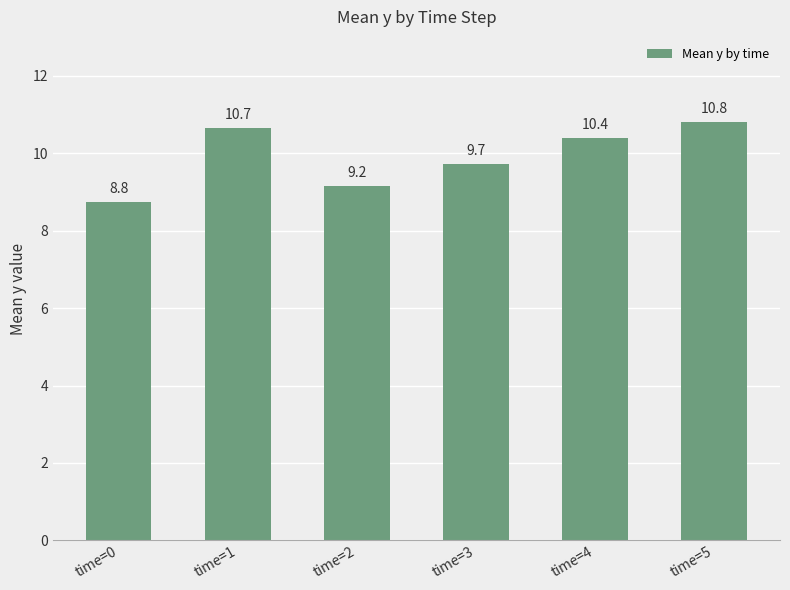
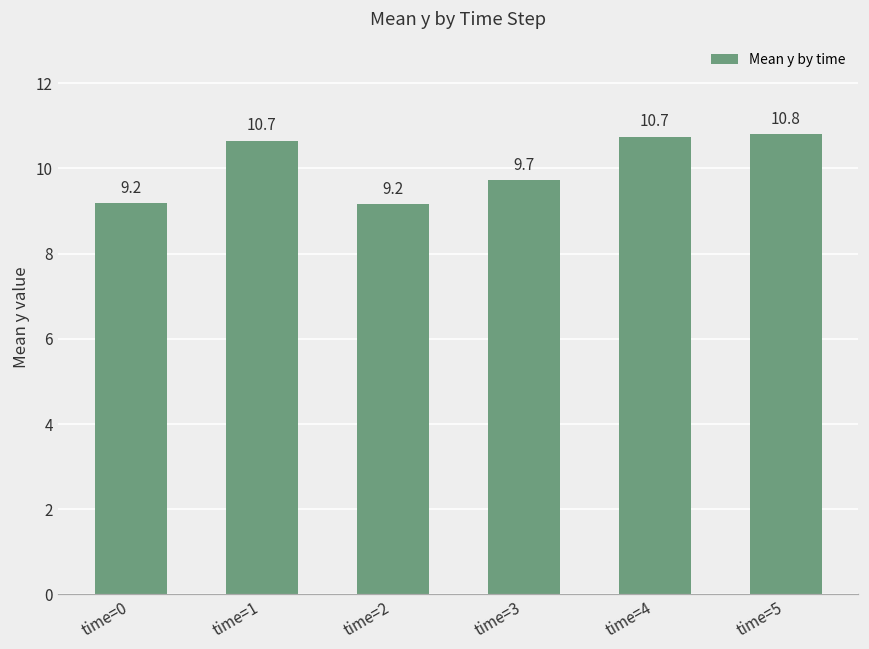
  {
-   "time=0": 8.8,
+   "time=0": 9.2,
    "time=1": 10.7,
    "time=2": 9.2,
    "time=3": 9.7,
-   "time=4": 10.4,
+   "time=4": 10.7,
    "time=5": 10.8
  }
